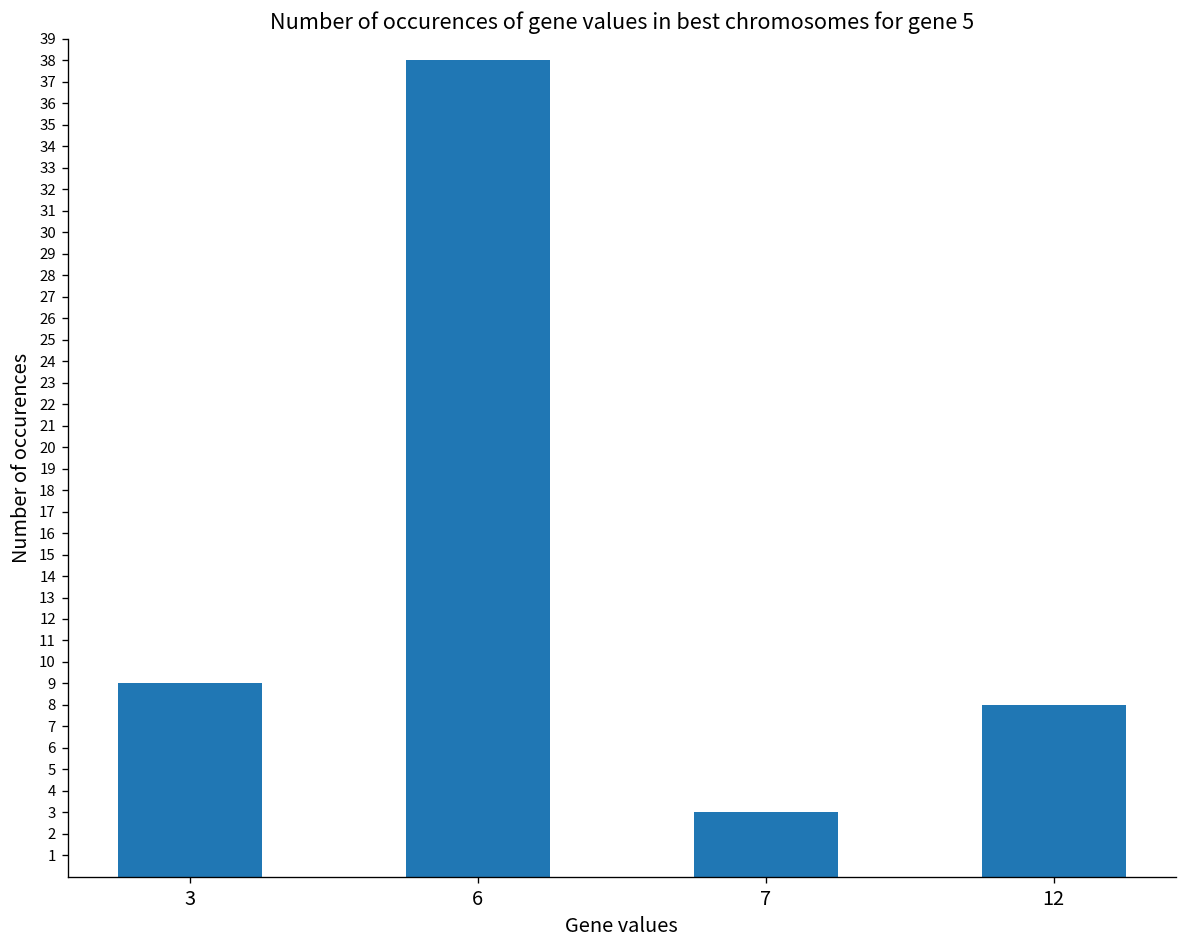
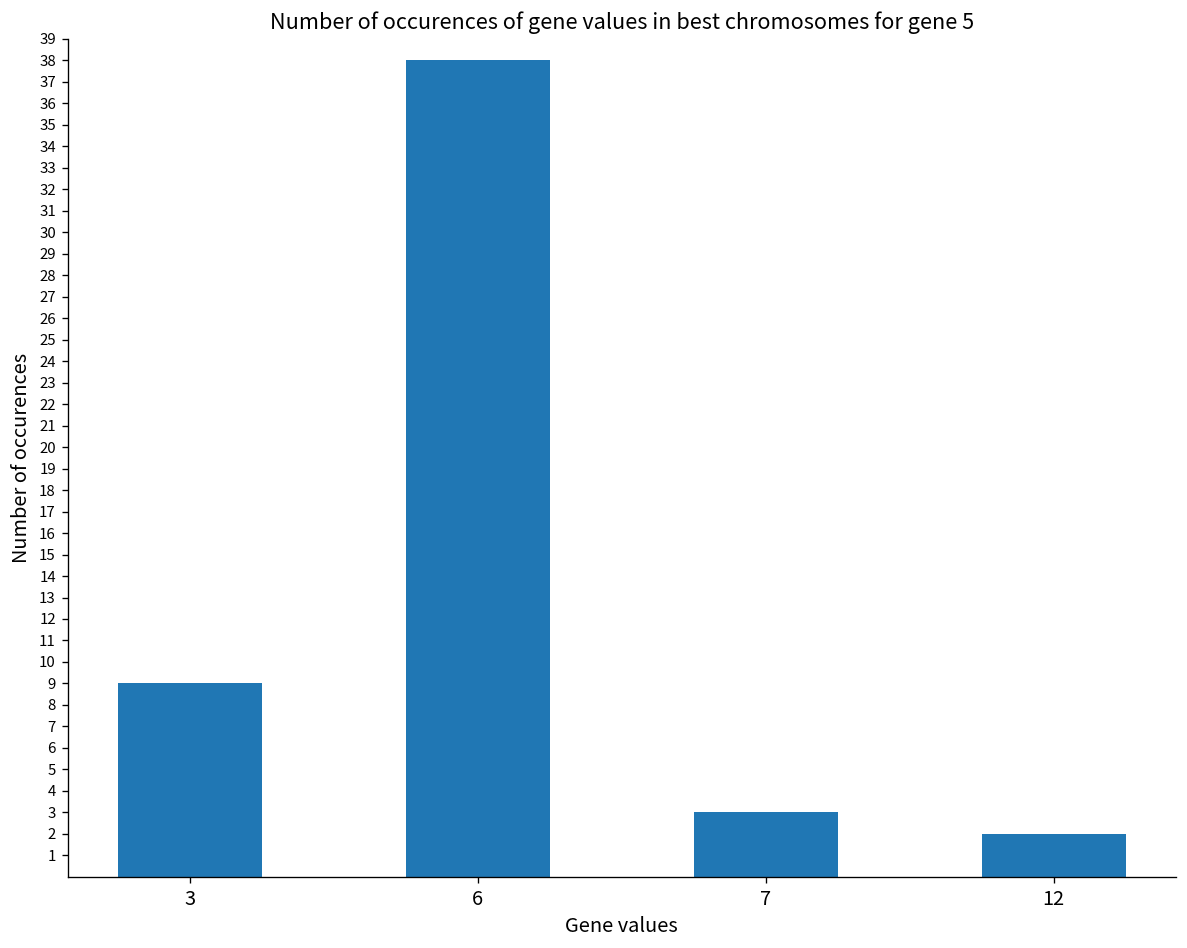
  {
    "3": 9,
    "6": 38,
    "7": 3,
-   "12": 8
+   "12": 2
  }
